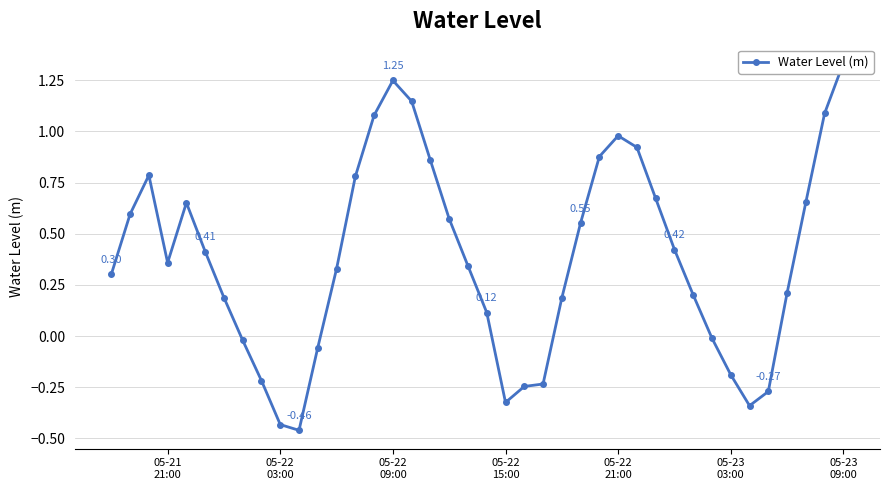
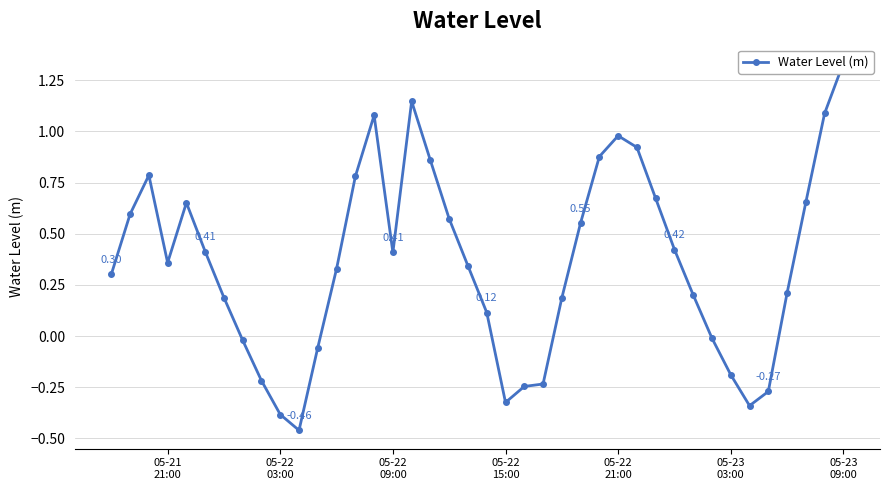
  {
-   "05-22 03:00": -0.43,
-   "05-22 09:00": 1.25
+   "05-22 03:00": -0.38,
+   "05-22 09:00": 0.41
  }
